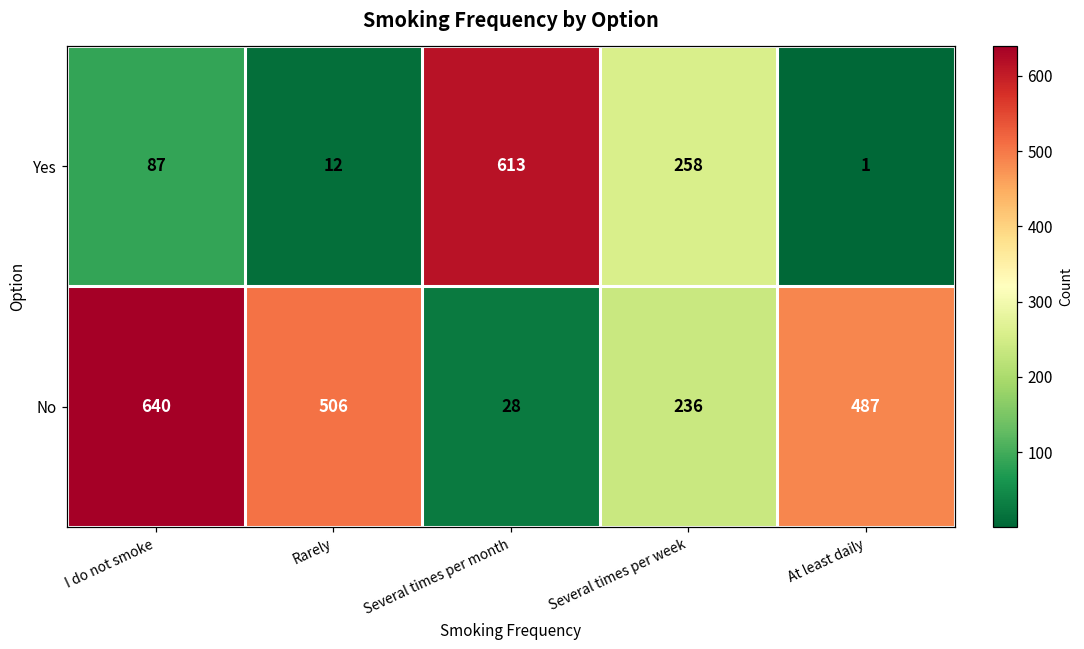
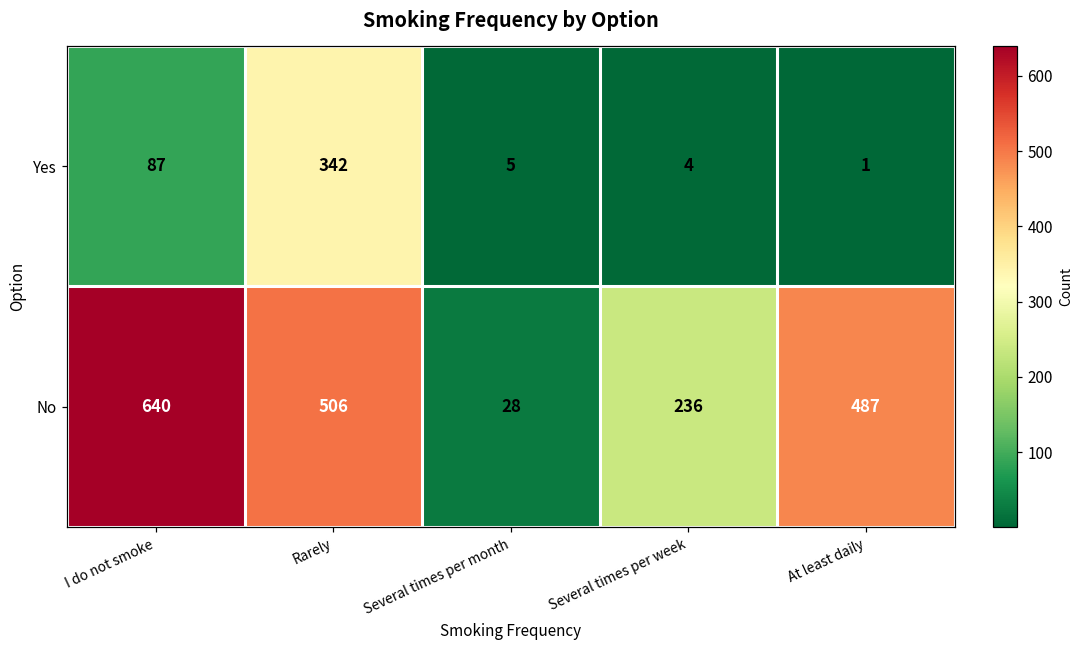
  {
    "Yes": {
      "I do not smoke": 87,
-     "Rarely": 12,
-     "Several times per month": 613,
-     "Several times per week": 258,
+     "Rarely": 342,
+     "Several times per month": 5,
+     "Several times per week": 4,
      "At least daily": 1
    },
    "No": {
      "I do not smoke": 640,
      "Rarely": 506,
      "Several times per month": 28,
      "Several times per week": 236,
      "At least daily": 487
    }
  }
